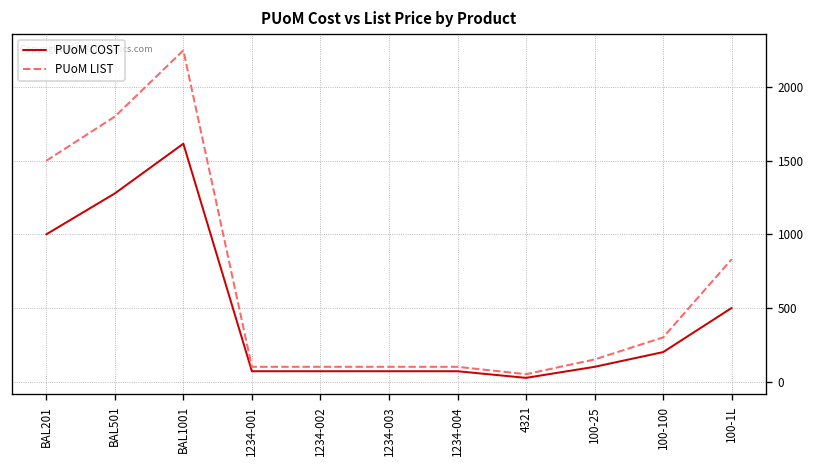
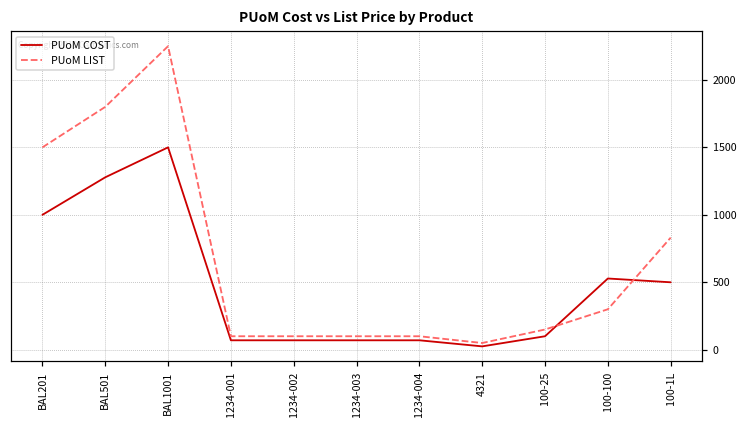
  {
    "PUoM COST": {
      "BAL201": 1000,
      "BAL501": 1280,
-     "BAL1001": 1620,
+     "BAL1001": 1500,
      "1234-001": 70,
      "1234-002": 70,
      "1234-003": 70,
      "1234-004": 70,
      "4321": 30,
      "100-25": 100,
-     "100-100": 200,
+     "100-100": 530,
      "100-1L": 500
    },
    "PUoM LIST": {
      "BAL201": 1500,
      "BAL501": 1800,
      "BAL1001": 2250,
      "1234-001": 100,
      "1234-002": 100,
      "1234-003": 100,
      "1234-004": 100,
      "4321": 50,
      "100-25": 150,
      "100-100": 300,
      "100-1L": 830
    }
  }
